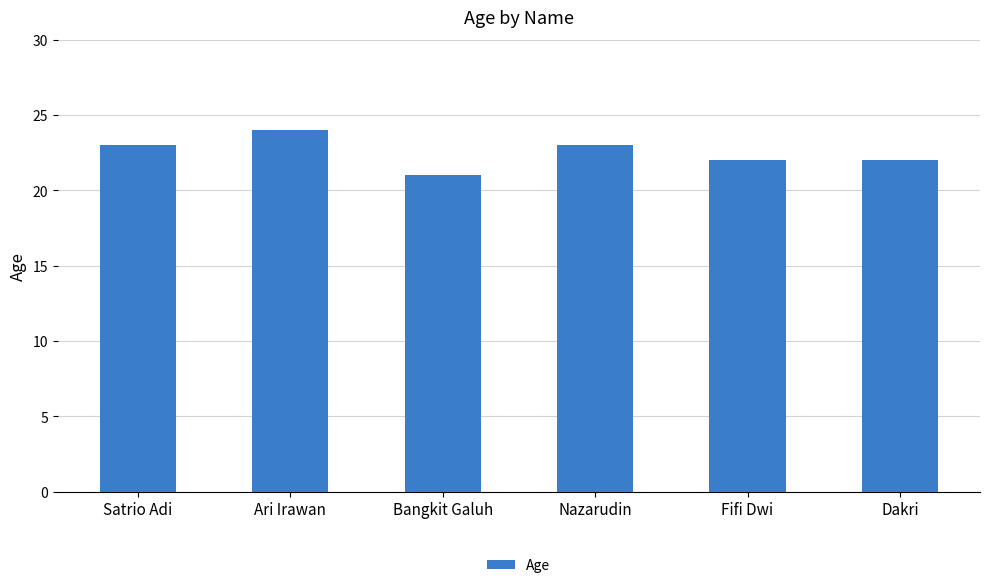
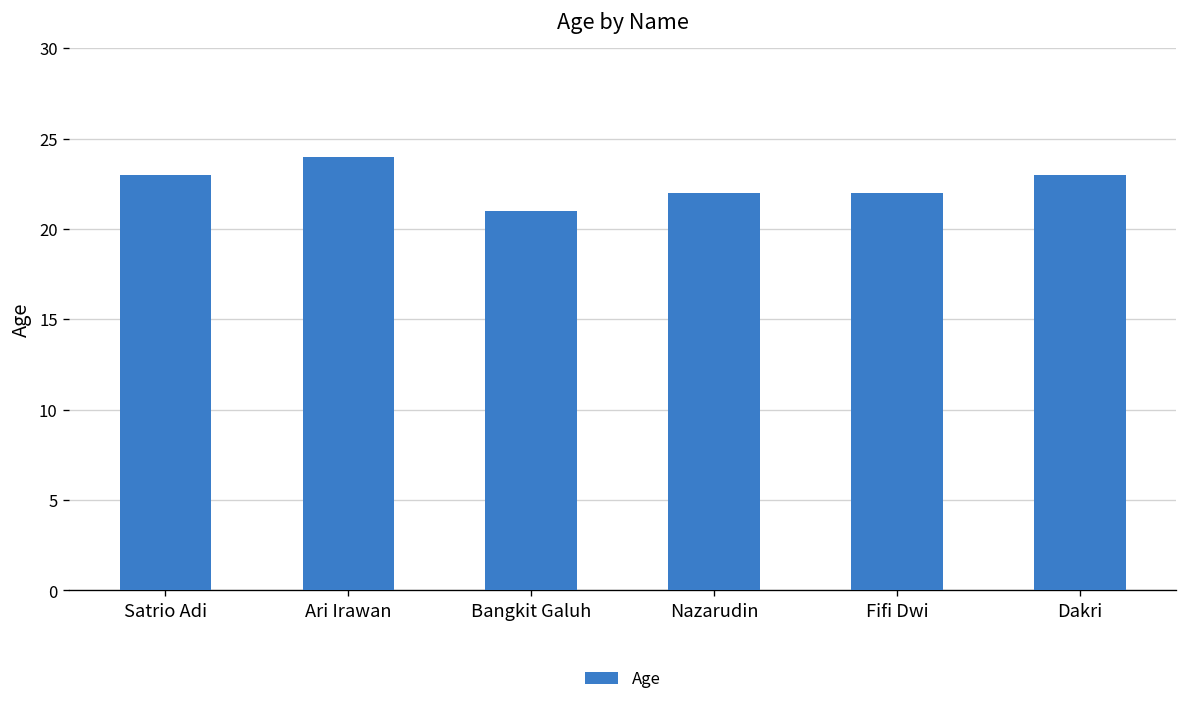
  {
    "Satrio Adi": 23,
    "Ari Irawan": 24,
    "Bangkit Galuh": 21,
-   "Nazarudin": 23,
+   "Nazarudin": 22,
    "Fifi Dwi": 22,
-   "Dakri": 22
+   "Dakri": 23
  }
